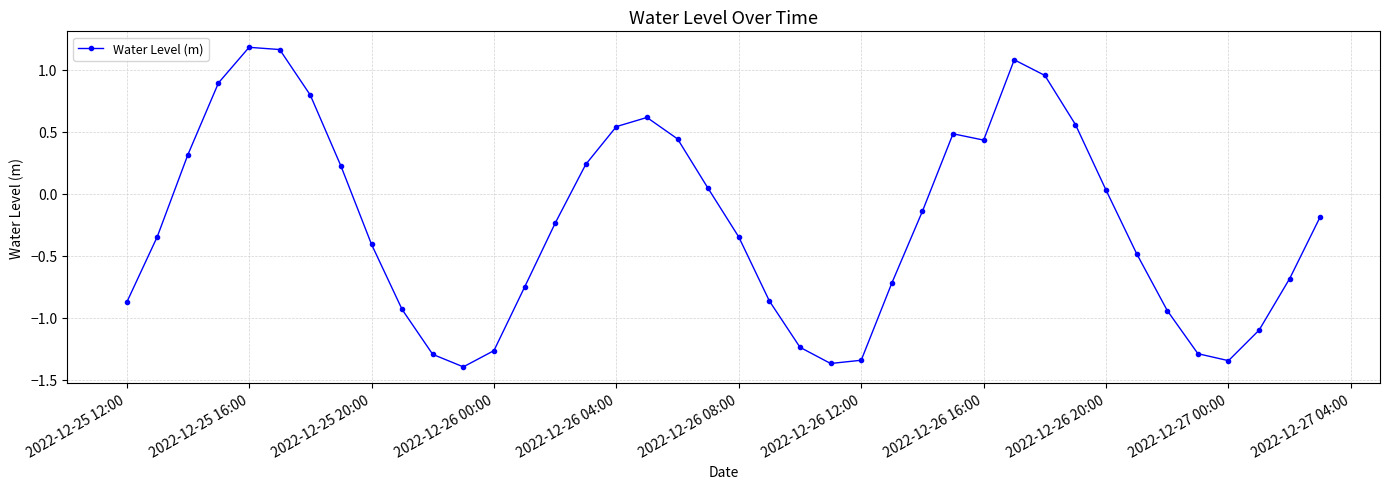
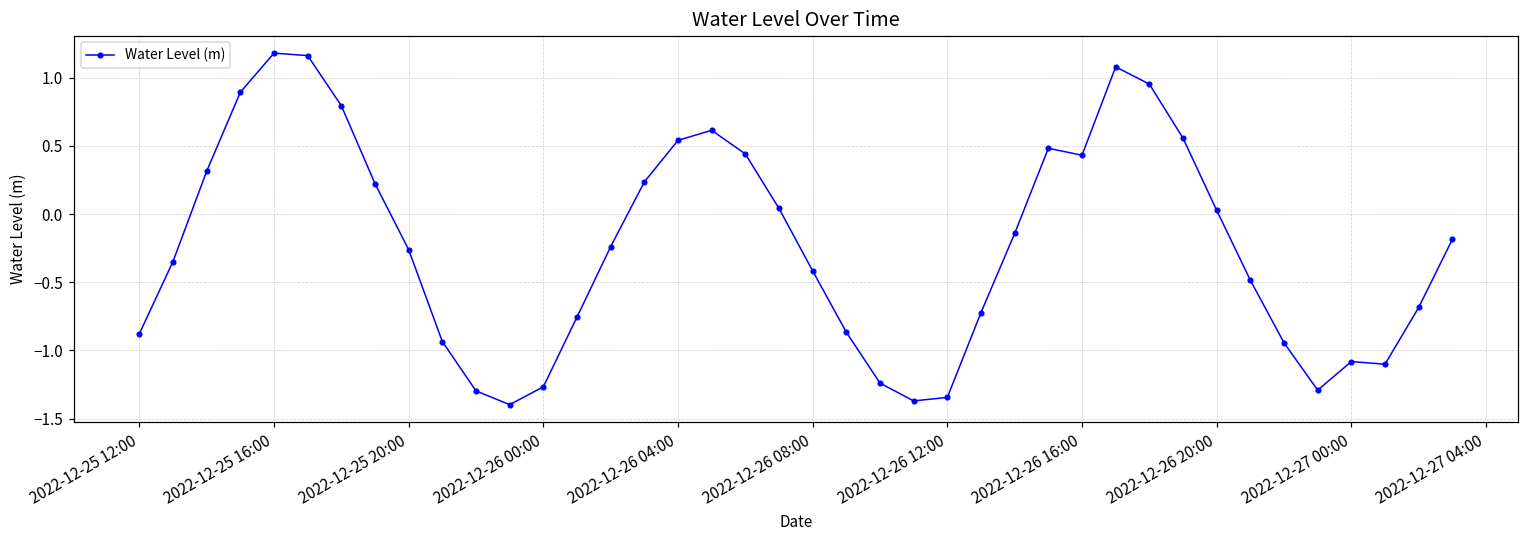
  {
    "2022-12-25 12:00": -0.88,
    "2022-12-25 16:00": 1.18,
-   "2022-12-25 20:00": -0.41,
+   "2022-12-25 20:00": -0.26,
    "2022-12-26 00:00": -1.27,
    "2022-12-26 04:00": 0.54,
-   "2022-12-26 08:00": -0.35,
+   "2022-12-26 08:00": -0.42,
    "2022-12-26 12:00": -1.34,
    "2022-12-26 16:00": 0.43,
    "2022-12-26 20:00": 0.03,
-   "2022-12-27 00:00": -1.35
+   "2022-12-27 00:00": -1.08
  }
